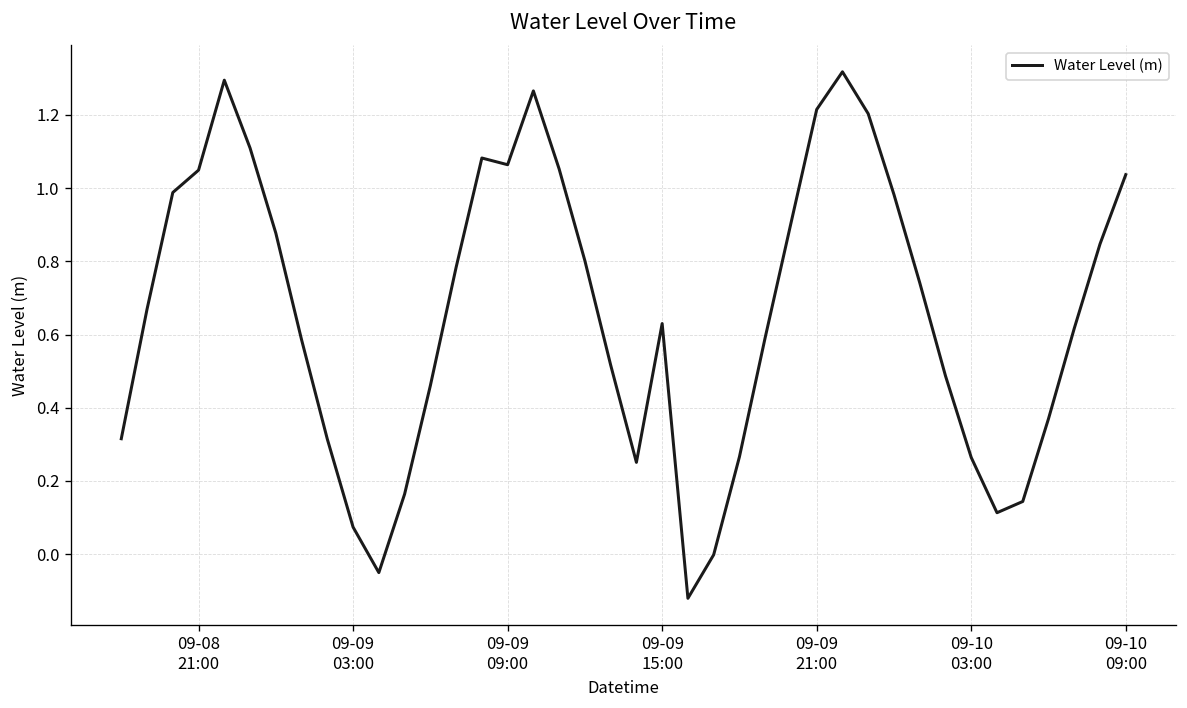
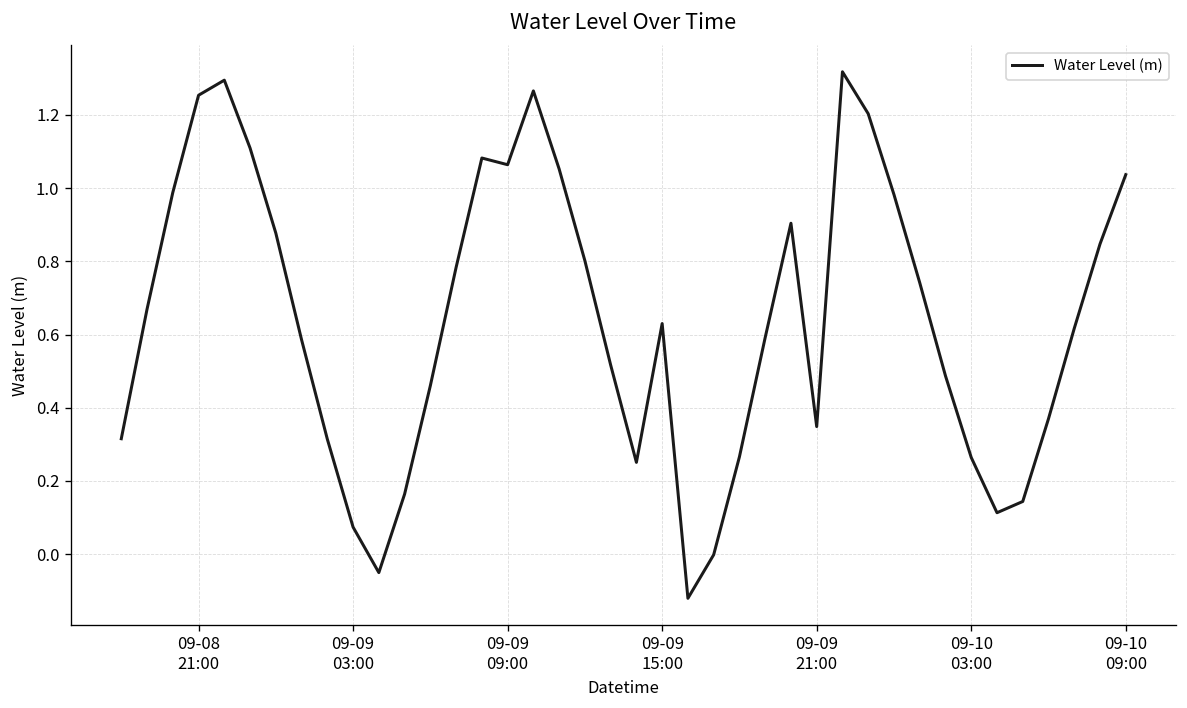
  {
-   "09-08 21:00": 1.05,
+   "09-08 21:00": 1.25,
    "09-09 03:00": 0.07,
    "09-09 09:00": 1.06,
    "09-09 15:00": 0.63,
-   "09-09 21:00": 1.21,
+   "09-09 21:00": 0.35,
    "09-10 03:00": 0.26,
    "09-10 09:00": 1.04
  }
